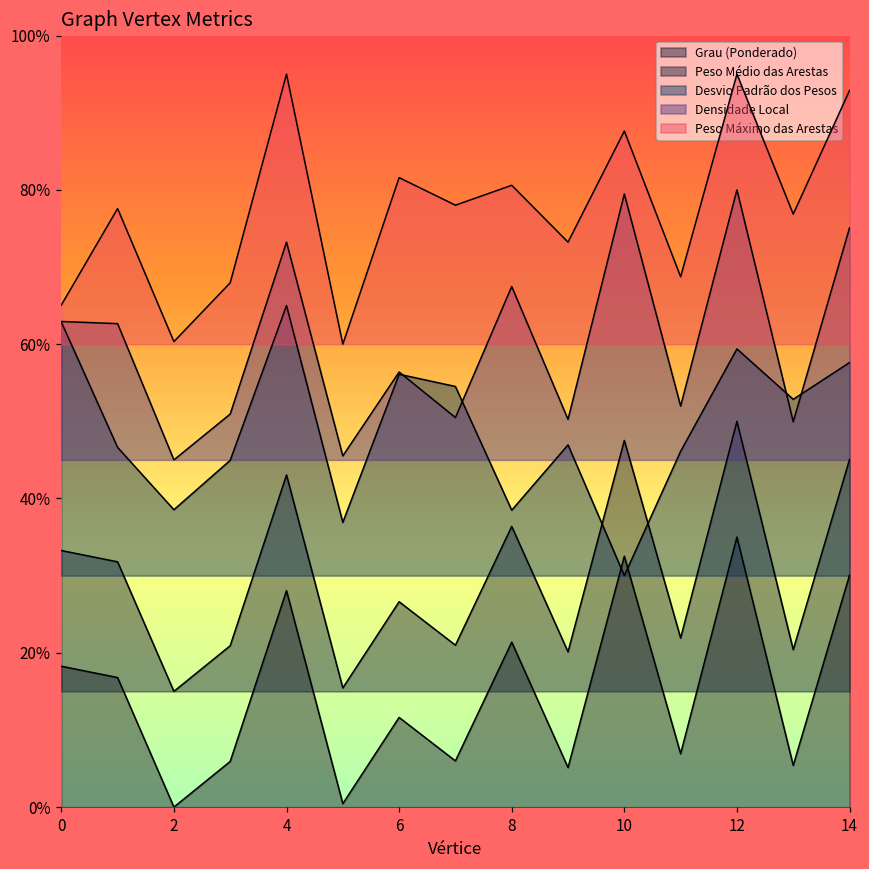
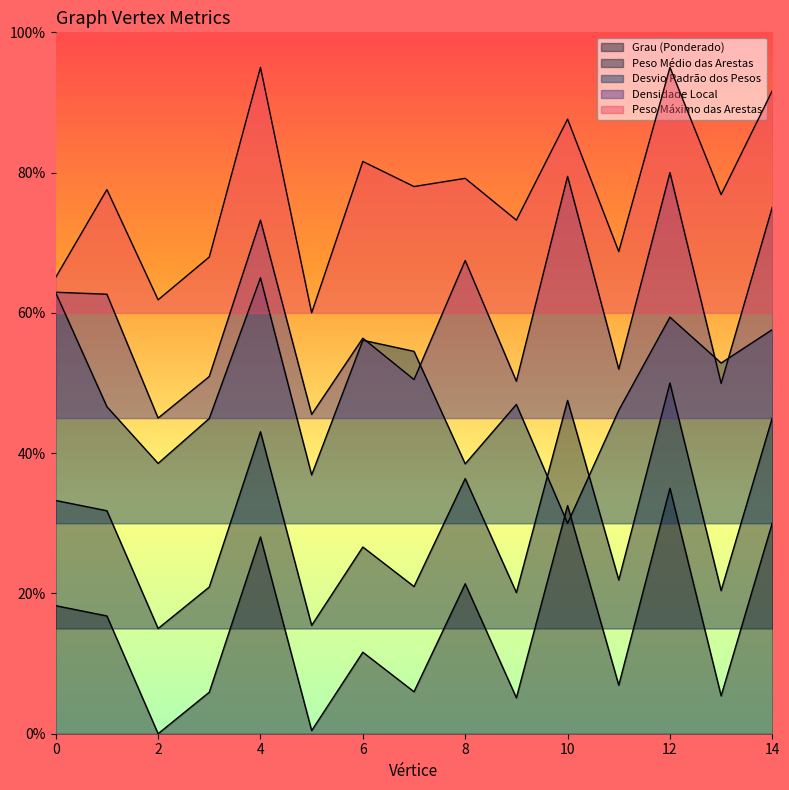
  {
    "Peso Máximo das Arestas": {
      "0": "65%",
-     "2": "60%",
+     "2": "62%",
      "4": "95%",
      "6": "82%",
-     "8": "81%",
+     "8": "79%",
      "10": "88%",
-     "14": "93%"
+     "14": "92%"
    }
  }
